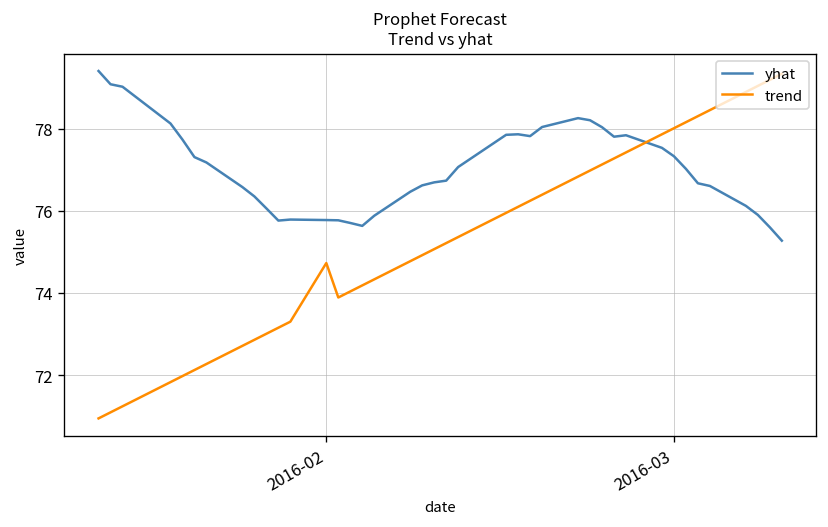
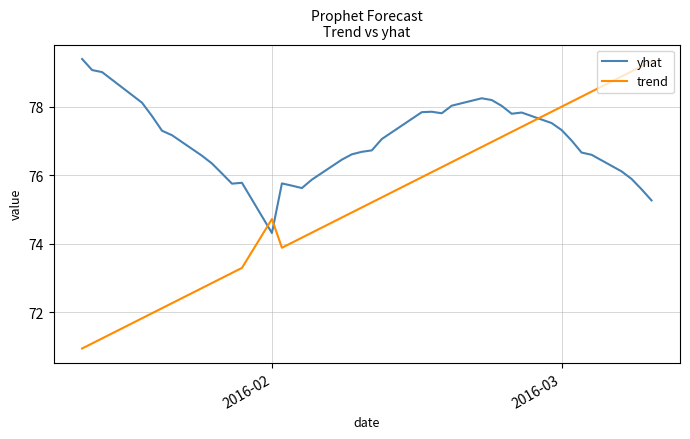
  {
    "yhat": {
-     "2016-02": 75.8,
+     "2016-02": 74.3,
      "2016-03": 77.3
    },
    "trend": {
      "2016-02": 74.7,
      "2016-03": 78.0
    }
  }
